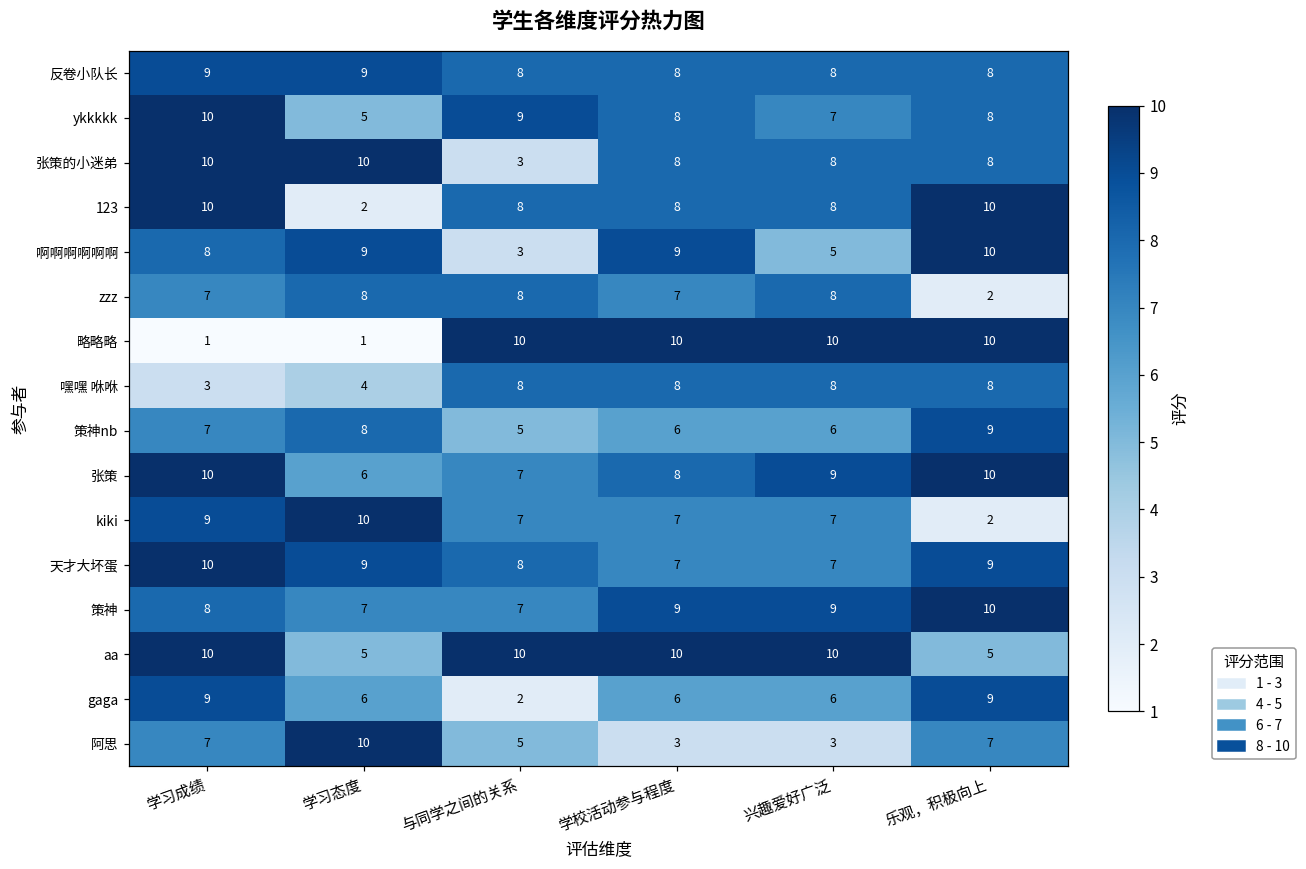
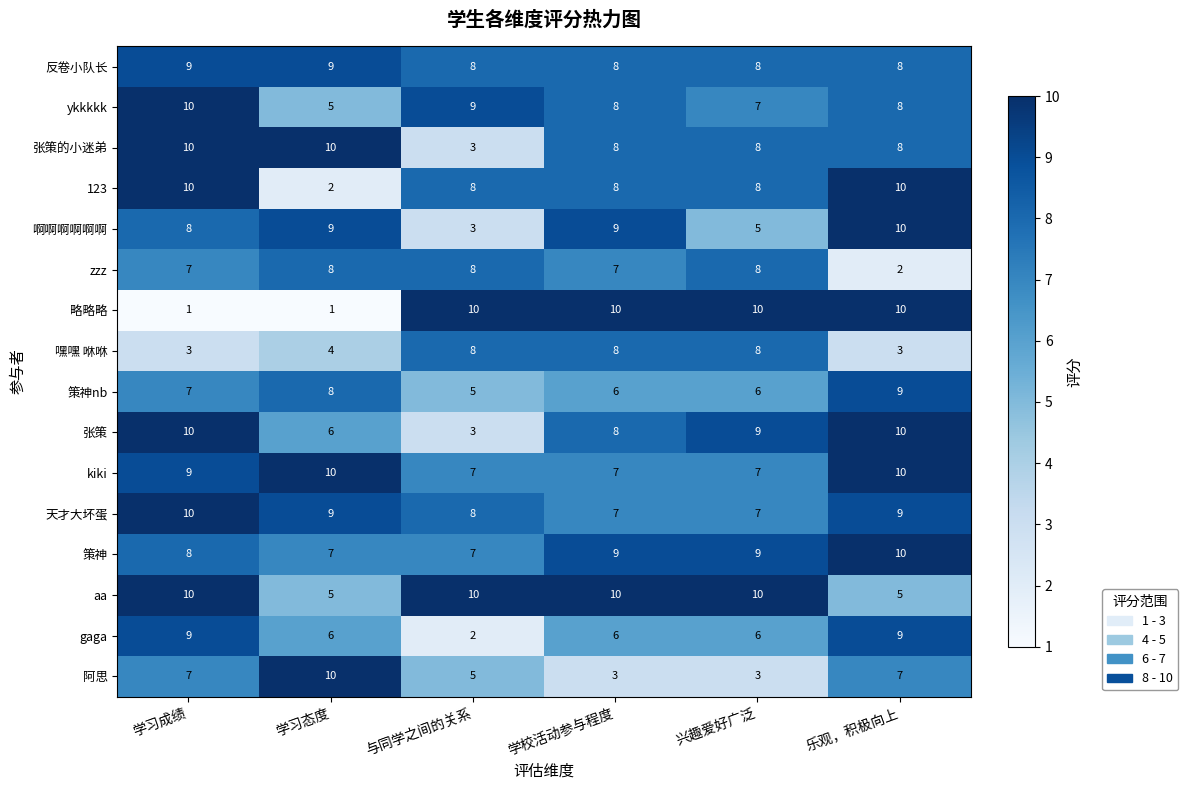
  {
    "反卷小队长": {
      "学习成绩": 9,
      "学习态度": 9,
      "与同学之间的关系": 8,
      "学校活动参与程度": 8,
      "兴趣爱好广泛": 8,
      "乐观，积极向上": 8
    },
    "ykkkkk": {
      "学习成绩": 10,
      "学习态度": 5,
      "与同学之间的关系": 9,
      "学校活动参与程度": 8,
      "兴趣爱好广泛": 7,
      "乐观，积极向上": 8
    },
    "张策的小迷弟": {
      "学习成绩": 10,
      "学习态度": 10,
      "与同学之间的关系": 3,
      "学校活动参与程度": 8,
      "兴趣爱好广泛": 8,
      "乐观，积极向上": 8
    },
    "123": {
      "学习成绩": 10,
      "学习态度": 2,
      "与同学之间的关系": 8,
      "学校活动参与程度": 8,
      "兴趣爱好广泛": 8,
      "乐观，积极向上": 10
    },
    "啊啊啊啊啊啊": {
      "学习成绩": 8,
      "学习态度": 9,
      "与同学之间的关系": 3,
      "学校活动参与程度": 9,
      "兴趣爱好广泛": 5,
      "乐观，积极向上": 10
    },
    "zzz": {
      "学习成绩": 7,
      "学习态度": 8,
      "与同学之间的关系": 8,
      "学校活动参与程度": 7,
      "兴趣爱好广泛": 8,
      "乐观，积极向上": 2
    },
    "略略略": {
      "学习成绩": 1,
      "学习态度": 1,
      "与同学之间的关系": 10,
      "学校活动参与程度": 10,
      "兴趣爱好广泛": 10,
      "乐观，积极向上": 10
    },
    "嘿嘿 咻咻": {
      "学习成绩": 3,
      "学习态度": 4,
      "与同学之间的关系": 8,
      "学校活动参与程度": 8,
      "兴趣爱好广泛": 8,
-     "乐观，积极向上": 8
+     "乐观，积极向上": 3
    },
    "策神nb": {
      "学习成绩": 7,
      "学习态度": 8,
      "与同学之间的关系": 5,
      "学校活动参与程度": 6,
      "兴趣爱好广泛": 6,
      "乐观，积极向上": 9
    },
    "张策": {
      "学习成绩": 10,
      "学习态度": 6,
-     "与同学之间的关系": 7,
+     "与同学之间的关系": 3,
      "学校活动参与程度": 8,
      "兴趣爱好广泛": 9,
      "乐观，积极向上": 10
    },
    "kiki": {
      "学习成绩": 9,
      "学习态度": 10,
      "与同学之间的关系": 7,
      "学校活动参与程度": 7,
      "兴趣爱好广泛": 7,
-     "乐观，积极向上": 2
+     "乐观，积极向上": 10
    },
    "天才大坏蛋": {
      "学习成绩": 10,
      "学习态度": 9,
      "与同学之间的关系": 8,
      "学校活动参与程度": 7,
      "兴趣爱好广泛": 7,
      "乐观，积极向上": 9
    },
    "策神": {
      "学习成绩": 8,
      "学习态度": 7,
      "与同学之间的关系": 7,
      "学校活动参与程度": 9,
      "兴趣爱好广泛": 9,
      "乐观，积极向上": 10
    },
    "aa": {
      "学习成绩": 10,
      "学习态度": 5,
      "与同学之间的关系": 10,
      "学校活动参与程度": 10,
      "兴趣爱好广泛": 10,
      "乐观，积极向上": 5
    },
    "gaga": {
      "学习成绩": 9,
      "学习态度": 6,
      "与同学之间的关系": 2,
      "学校活动参与程度": 6,
      "兴趣爱好广泛": 6,
      "乐观，积极向上": 9
    },
    "阿思": {
      "学习成绩": 7,
      "学习态度": 10,
      "与同学之间的关系": 5,
      "学校活动参与程度": 3,
      "兴趣爱好广泛": 3,
      "乐观，积极向上": 7
    }
  }
